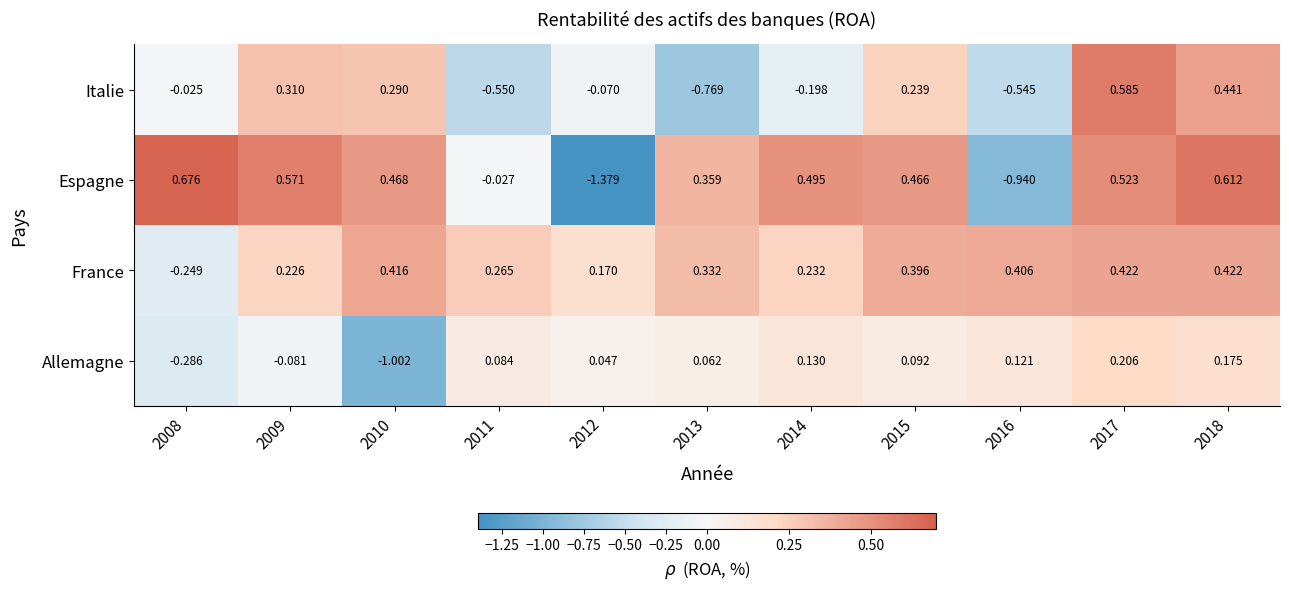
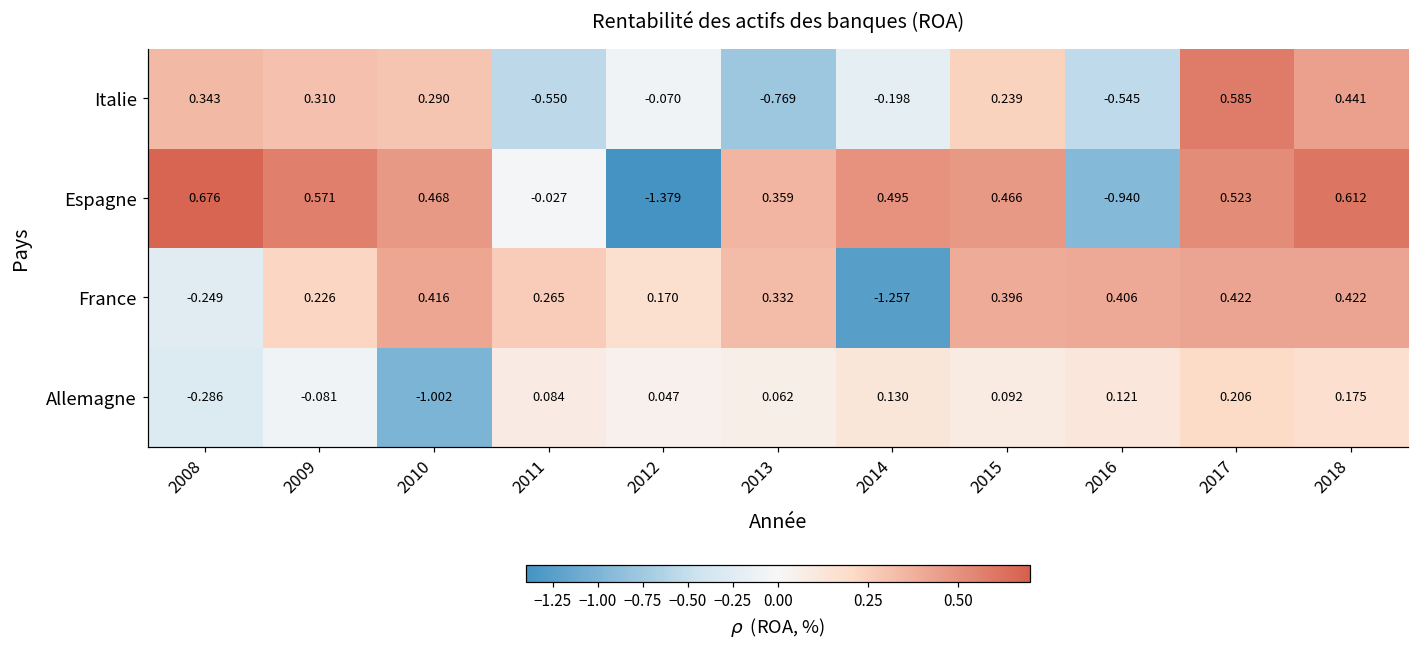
  {
    "Italie": {
-     "2008": -0.025,
+     "2008": 0.343,
      "2009": 0.310,
      "2010": 0.290,
      "2011": -0.550,
      "2012": -0.070,
      "2013": -0.769,
      "2014": -0.198,
      "2015": 0.239,
      "2016": -0.545,
      "2017": 0.585,
      "2018": 0.441
    },
    "Espagne": {
      "2008": 0.676,
      "2009": 0.571,
      "2010": 0.468,
      "2011": -0.027,
      "2012": -1.379,
      "2013": 0.359,
      "2014": 0.495,
      "2015": 0.466,
      "2016": -0.940,
      "2017": 0.523,
      "2018": 0.612
    },
    "France": {
      "2008": -0.249,
      "2009": 0.226,
      "2010": 0.416,
      "2011": 0.265,
      "2012": 0.170,
      "2013": 0.332,
-     "2014": 0.232,
+     "2014": -1.257,
      "2015": 0.396,
      "2016": 0.406,
      "2017": 0.422,
      "2018": 0.422
    },
    "Allemagne": {
      "2008": -0.286,
      "2009": -0.081,
      "2010": -1.002,
      "2011": 0.084,
      "2012": 0.047,
      "2013": 0.062,
      "2014": 0.130,
      "2015": 0.092,
      "2016": 0.121,
      "2017": 0.206,
      "2018": 0.175
    }
  }
